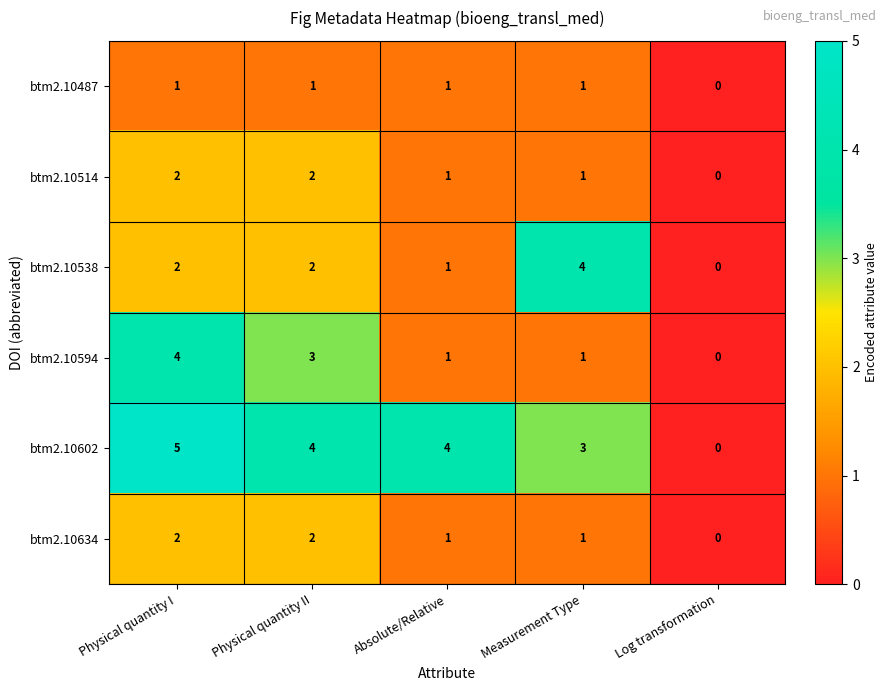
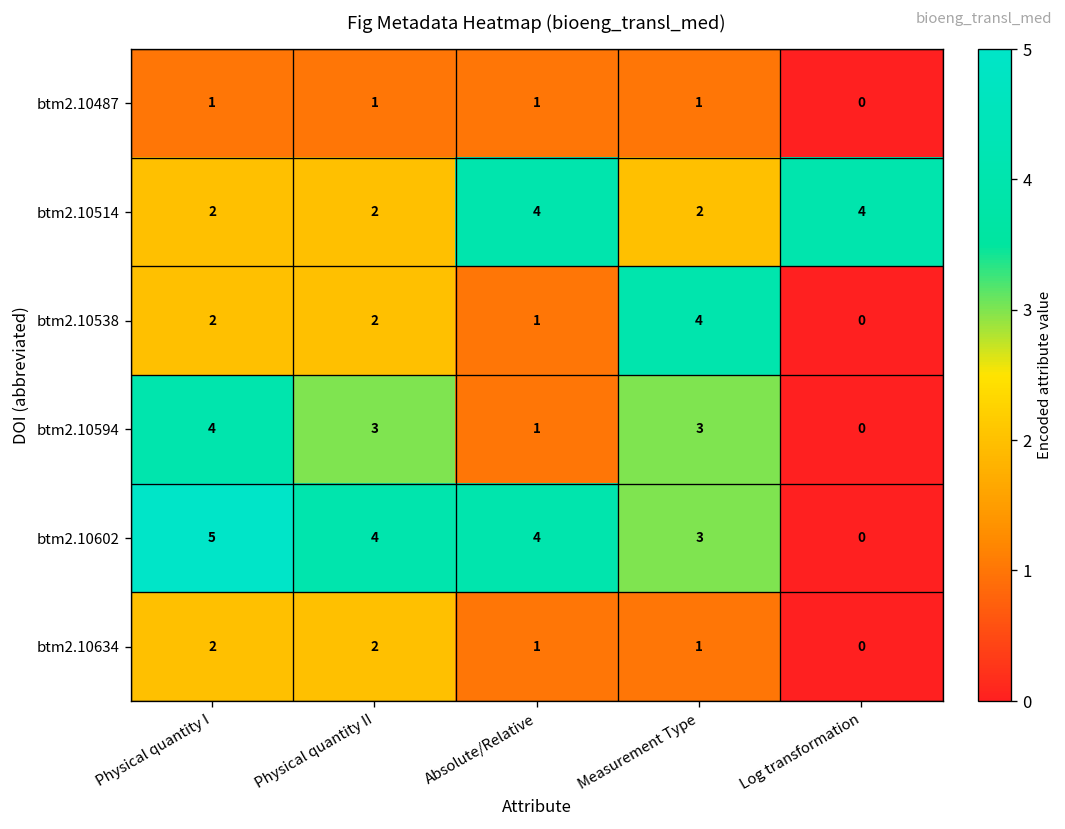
  {
    "btm2.10487": {
      "Physical quantity I": 1,
      "Physical quantity II": 1,
      "Absolute/Relative": 1,
      "Measurement Type": 1,
      "Log transformation": 0
    },
    "btm2.10514": {
      "Physical quantity I": 2,
      "Physical quantity II": 2,
-     "Absolute/Relative": 1,
-     "Measurement Type": 1,
-     "Log transformation": 0
+     "Absolute/Relative": 4,
+     "Measurement Type": 2,
+     "Log transformation": 4
    },
    "btm2.10538": {
      "Physical quantity I": 2,
      "Physical quantity II": 2,
      "Absolute/Relative": 1,
      "Measurement Type": 4,
      "Log transformation": 0
    },
    "btm2.10594": {
      "Physical quantity I": 4,
      "Physical quantity II": 3,
      "Absolute/Relative": 1,
-     "Measurement Type": 1,
+     "Measurement Type": 3,
      "Log transformation": 0
    },
    "btm2.10602": {
      "Physical quantity I": 5,
      "Physical quantity II": 4,
      "Absolute/Relative": 4,
      "Measurement Type": 3,
      "Log transformation": 0
    },
    "btm2.10634": {
      "Physical quantity I": 2,
      "Physical quantity II": 2,
      "Absolute/Relative": 1,
      "Measurement Type": 1,
      "Log transformation": 0
    }
  }
